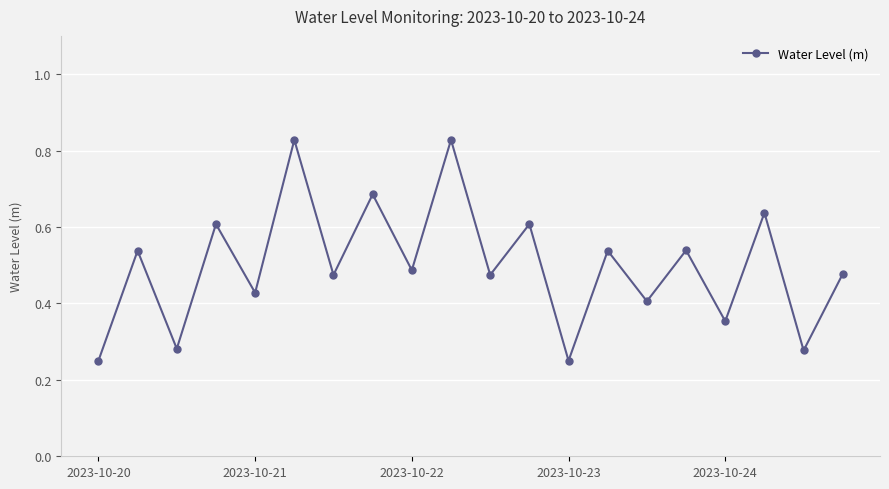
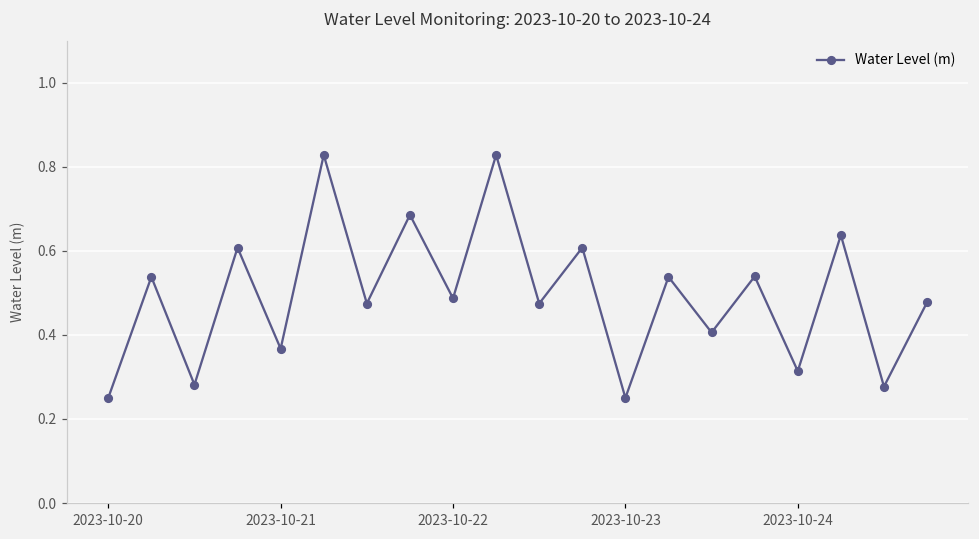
  {
    "2023-10-20": 0.25,
-   "2023-10-21": 0.43,
+   "2023-10-21": 0.37,
    "2023-10-22": 0.49,
    "2023-10-23": 0.25,
-   "2023-10-24": 0.35
+   "2023-10-24": 0.31
  }
